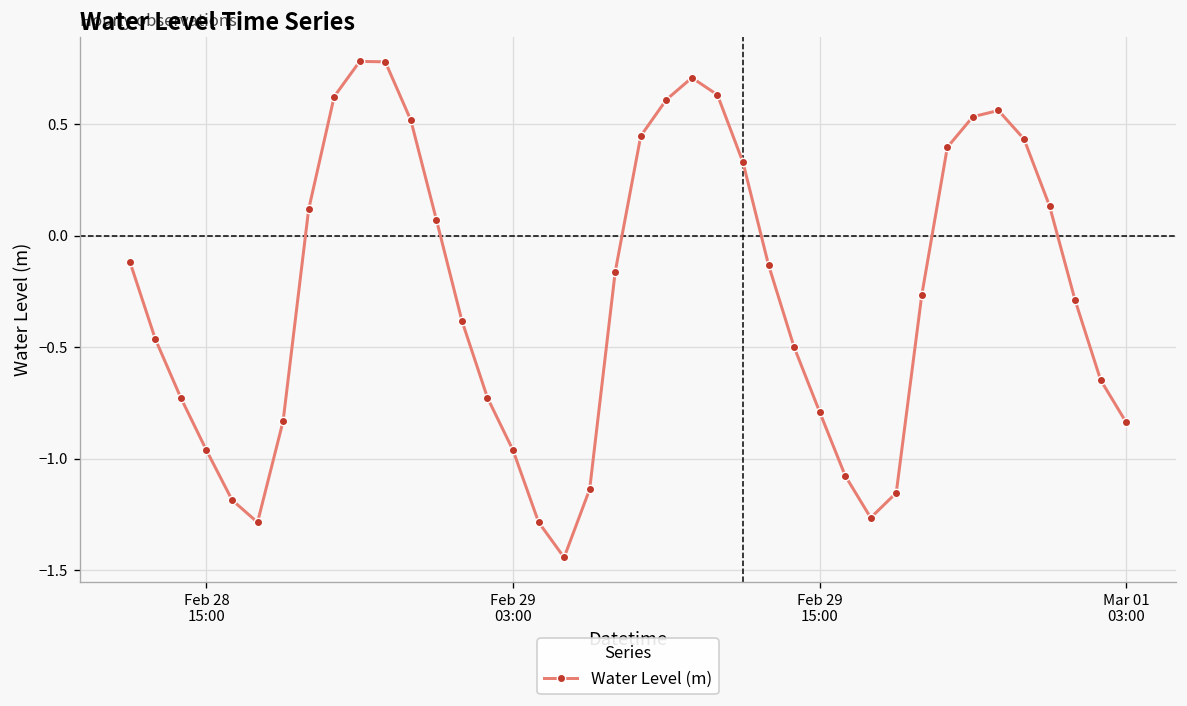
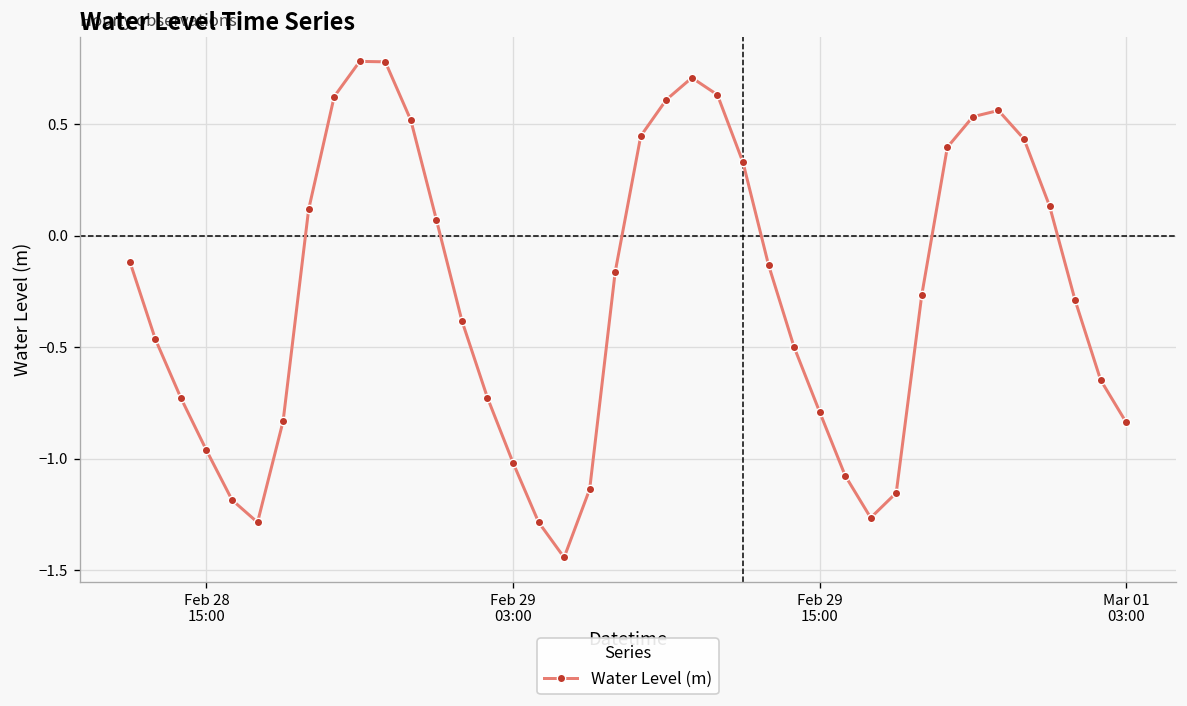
  {
    "Feb 28 15:00": -0.96,
-   "Feb 29 03:00": -0.96,
+   "Feb 29 03:00": -1.02,
    "Feb 29 15:00": -0.79,
    "Mar 01 03:00": -0.84
  }
